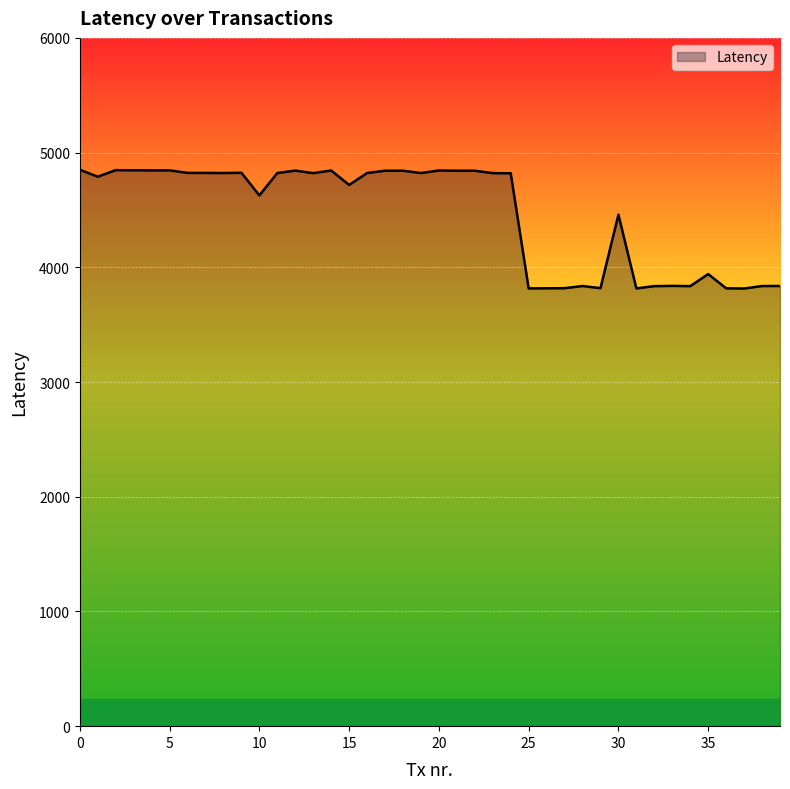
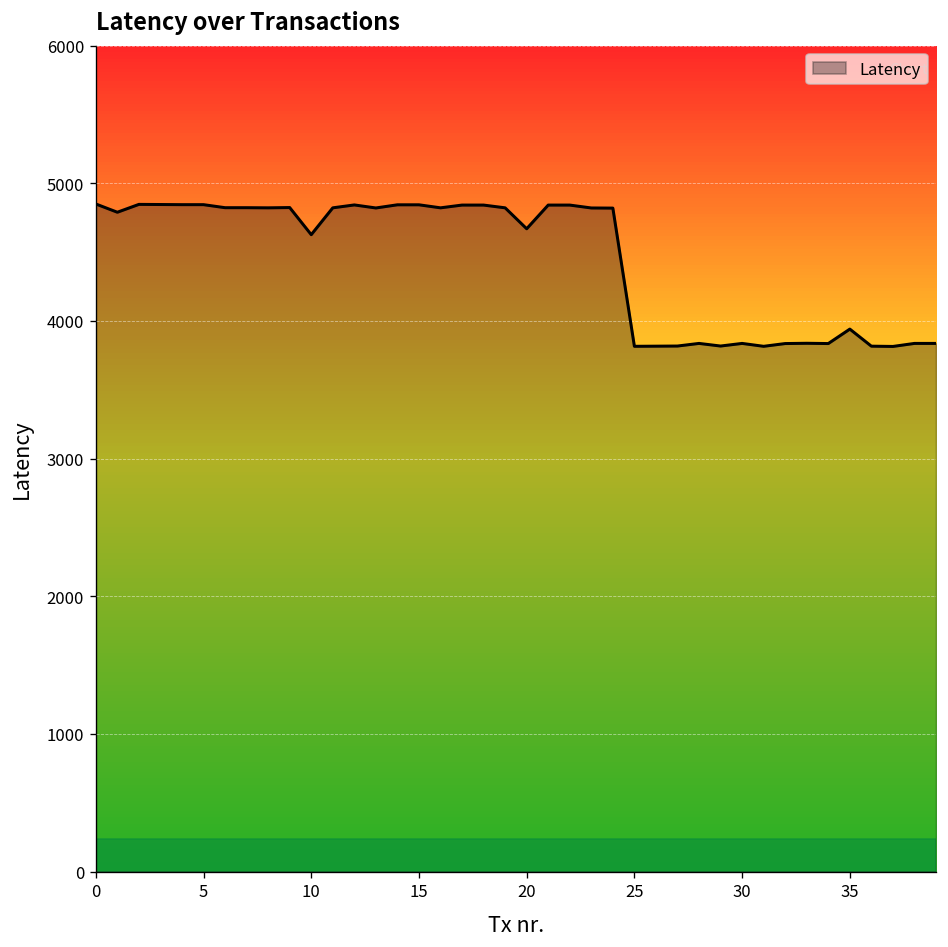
  {
    "0": 4850,
    "5": 4850,
    "10": 4630,
-   "15": 4720,
-   "20": 4840,
+   "15": 4840,
+   "20": 4670,
    "25": 3820,
-   "30": 4460,
+   "30": 3840,
    "35": 3940
  }
